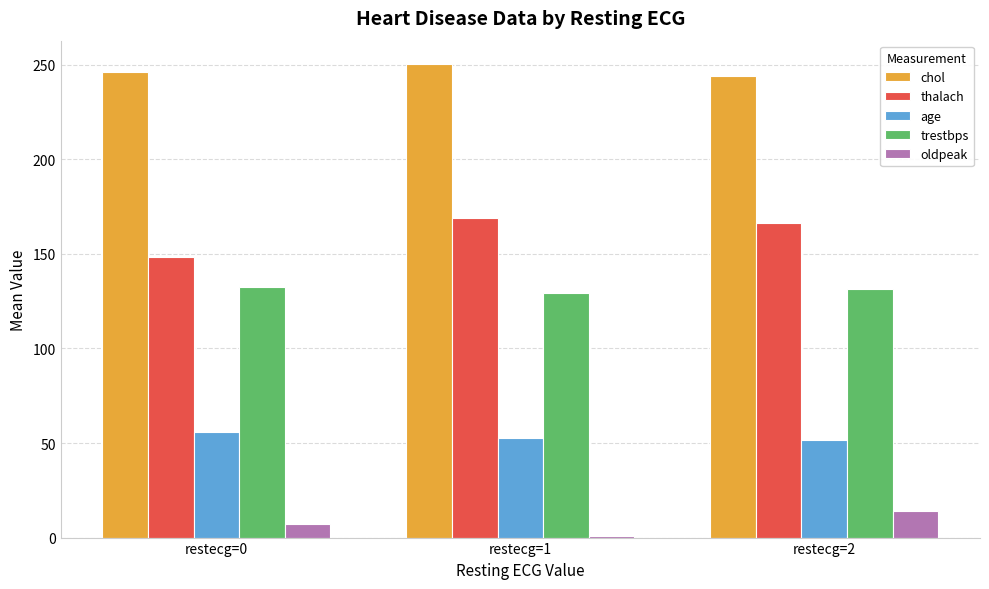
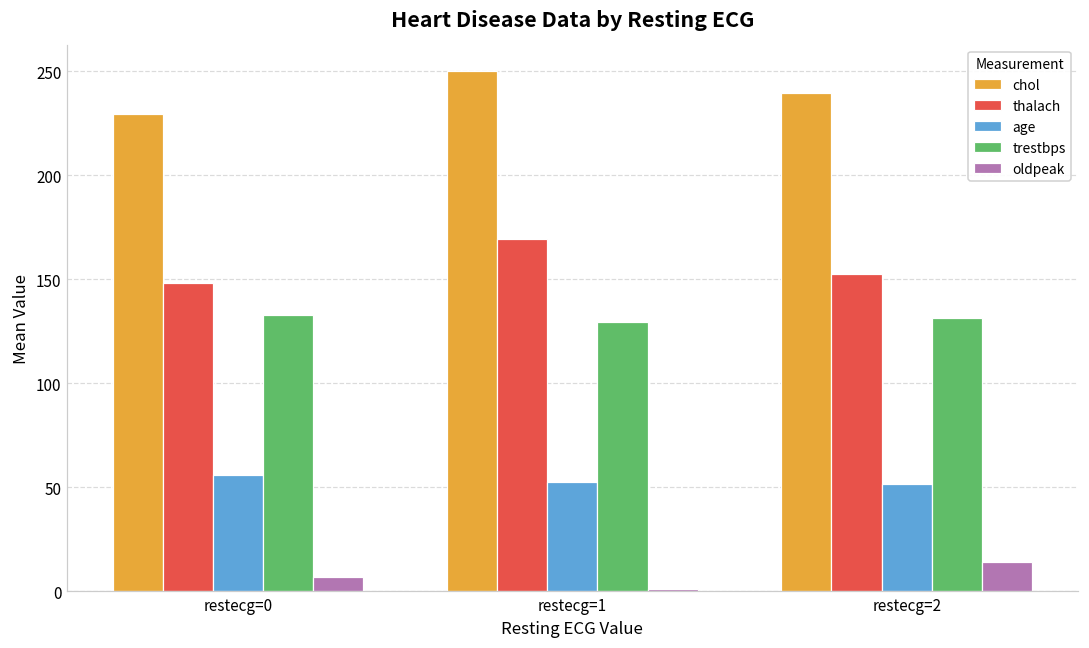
  {
    "chol": {
-     "restecg=0": 246,
+     "restecg=0": 229,
      "restecg=1": 250,
-     "restecg=2": 244
+     "restecg=2": 240
    },
    "thalach": {
      "restecg=0": 148,
      "restecg=1": 169,
-     "restecg=2": 167
+     "restecg=2": 153
    },
    "age": {
      "restecg=0": 56,
      "restecg=1": 52,
      "restecg=2": 52
    },
    "trestbps": {
      "restecg=0": 133,
      "restecg=1": 129,
      "restecg=2": 131
    },
    "oldpeak": {
      "restecg=0": 7,
      "restecg=2": 14
    }
  }
